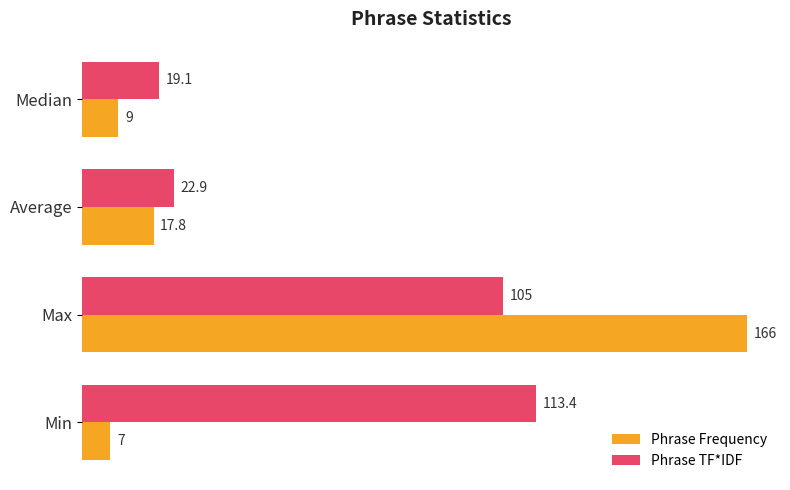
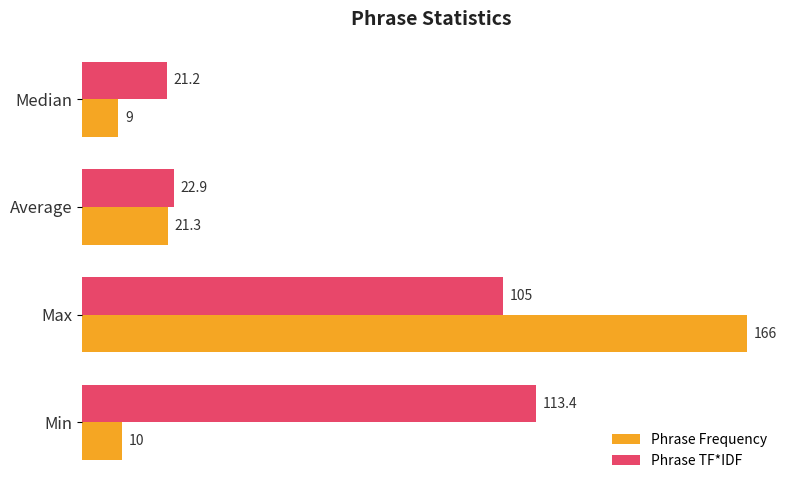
  {
    "Phrase Frequency": {
      "Median": 9,
-     "Average": 17.8,
+     "Average": 21.3,
      "Max": 166,
-     "Min": 7
+     "Min": 10
    },
    "Phrase TF*IDF": {
-     "Median": 19.1,
+     "Median": 21.2,
      "Average": 22.9,
      "Max": 105,
      "Min": 113.4
    }
  }
